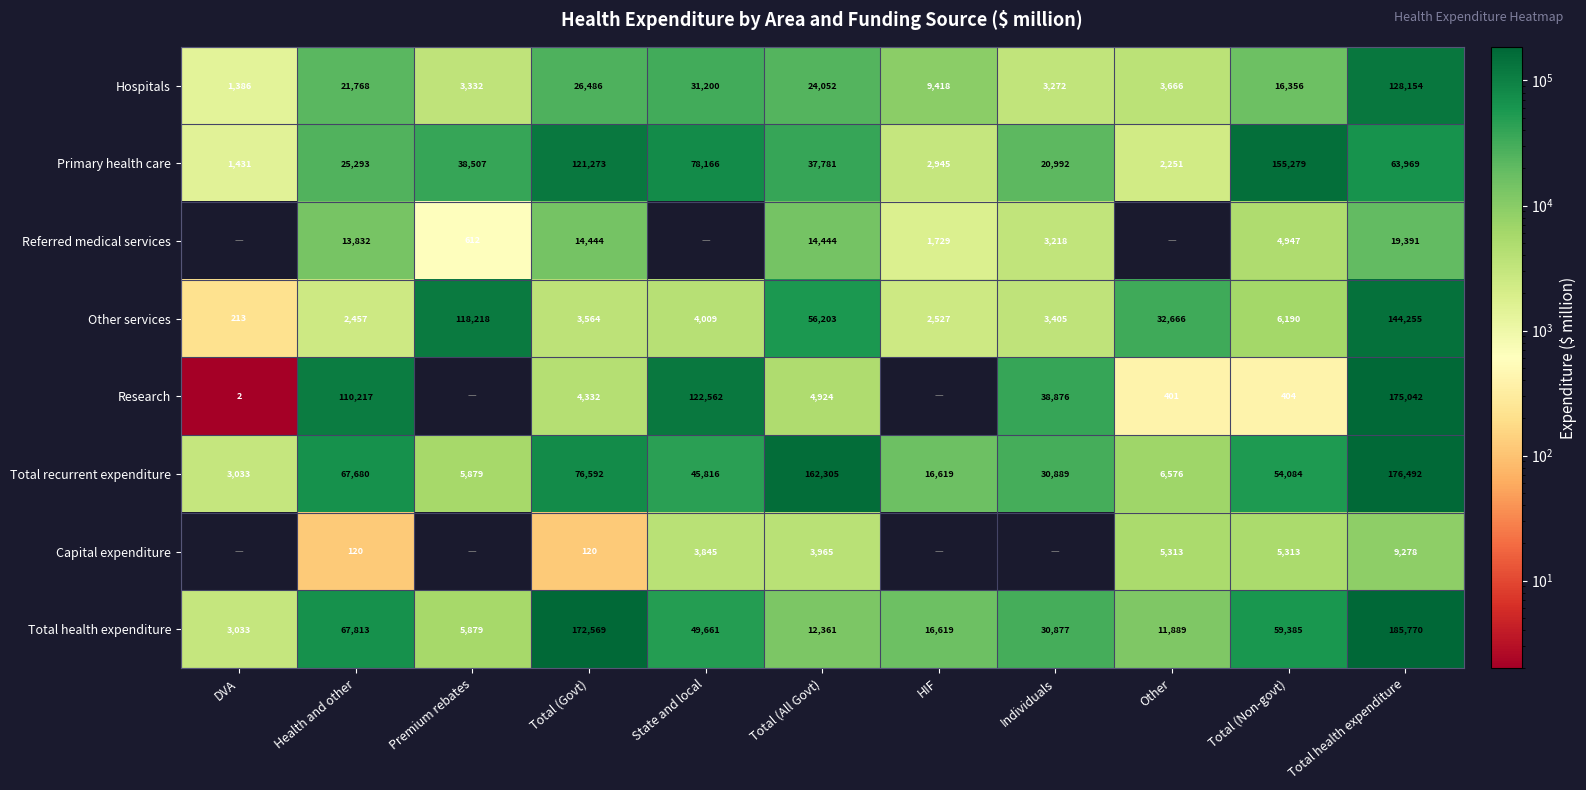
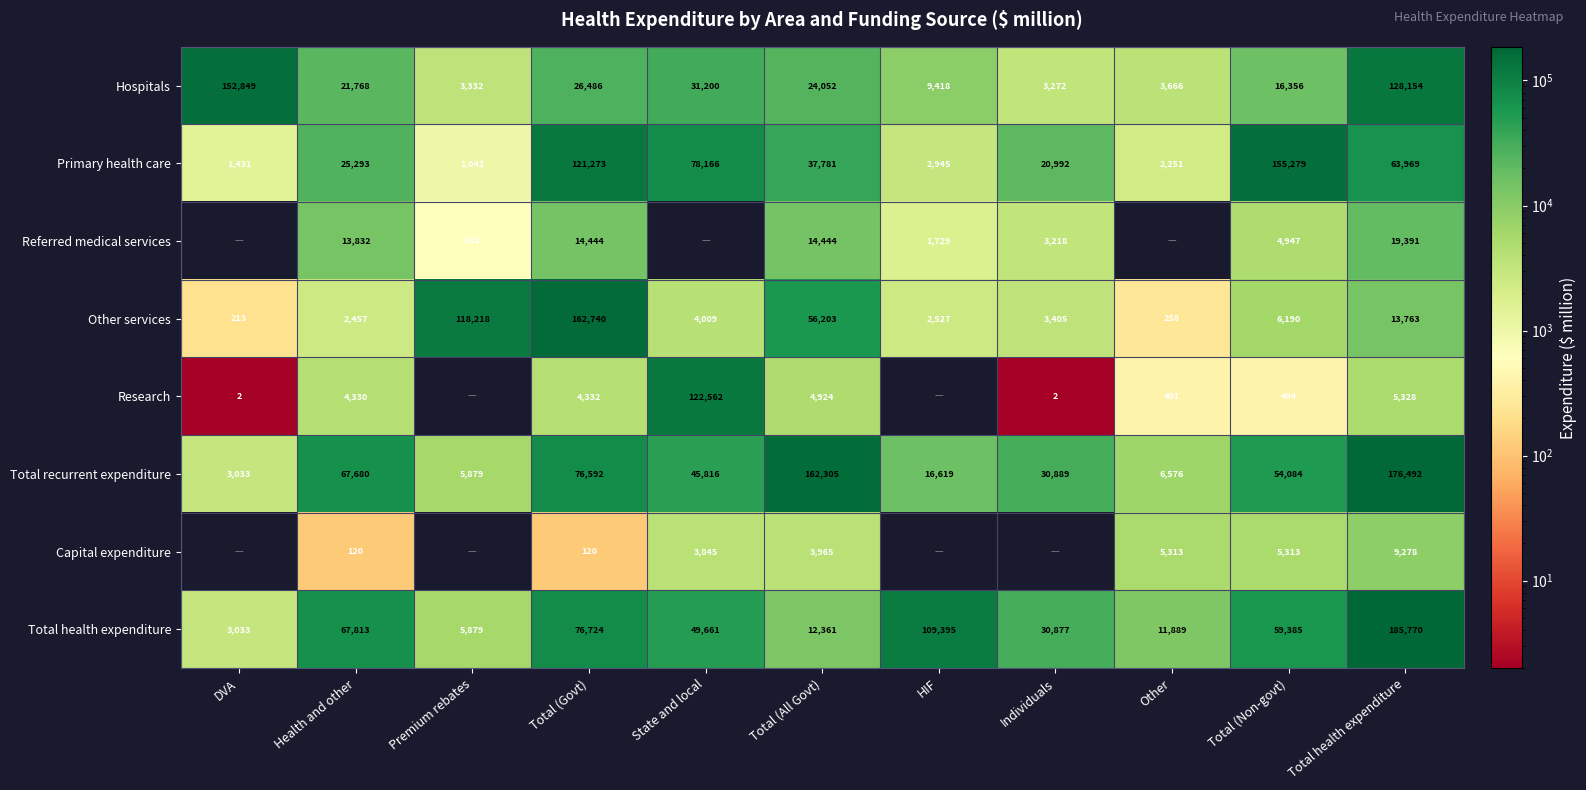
  {
    "Hospitals": {
-     "DVA": "1,386",
+     "DVA": "152,849",
      "Health and other": "21,768",
      "Premium rebates": "3,332",
      "Total (Govt)": "26,486",
      "State and local": "31,200",
      "Total (All Govt)": "24,052",
      "HIF": "9,418",
      "Individuals": "3,272",
      "Other": "3,666",
      "Total (Non-govt)": "16,356",
      "Total health expenditure": "128,154"
    },
    "Primary health care": {
      "DVA": "1,431",
      "Health and other": "25,293",
-     "Premium rebates": "38,507",
+     "Premium rebates": "1,042",
      "Total (Govt)": "121,273",
      "State and local": "78,166",
      "Total (All Govt)": "37,781",
      "HIF": "2,945",
      "Individuals": "20,992",
      "Other": "2,251",
      "Total (Non-govt)": "155,279",
      "Total health expenditure": "63,969"
    },
    "Referred medical services": {
      "Health and other": "13,832",
      "Premium rebates": "612",
      "Total (Govt)": "14,444",
      "Total (All Govt)": "14,444",
      "HIF": "1,729",
      "Individuals": "3,218",
      "Total (Non-govt)": "4,947",
      "Total health expenditure": "19,391"
    },
    "Other services": {
      "DVA": "213",
      "Health and other": "2,457",
      "Premium rebates": "118,218",
-     "Total (Govt)": "3,564",
+     "Total (Govt)": "162,740",
      "State and local": "4,009",
      "Total (All Govt)": "56,203",
      "HIF": "2,527",
      "Individuals": "3,405",
-     "Other": "32,666",
+     "Other": "258",
      "Total (Non-govt)": "6,190",
-     "Total health expenditure": "144,255"
+     "Total health expenditure": "13,763"
    },
    "Research": {
      "DVA": "2",
-     "Health and other": "110,217",
+     "Health and other": "4,330",
      "Total (Govt)": "4,332",
      "State and local": "122,562",
      "Total (All Govt)": "4,924",
-     "Individuals": "38,876",
+     "Individuals": "2",
      "Other": "401",
      "Total (Non-govt)": "404",
-     "Total health expenditure": "175,042"
+     "Total health expenditure": "5,328"
    },
    "Total recurrent expenditure": {
      "DVA": "3,033",
      "Health and other": "67,680",
      "Premium rebates": "5,879",
      "Total (Govt)": "76,592",
      "State and local": "45,816",
      "Total (All Govt)": "162,305",
      "HIF": "16,619",
      "Individuals": "30,889",
      "Other": "6,576",
      "Total (Non-govt)": "54,084",
      "Total health expenditure": "176,492"
    },
    "Capital expenditure": {
      "Health and other": "120",
      "Total (Govt)": "120",
      "State and local": "3,845",
      "Total (All Govt)": "3,965",
      "Other": "5,313",
      "Total (Non-govt)": "5,313",
      "Total health expenditure": "9,278"
    },
    "Total health expenditure": {
      "DVA": "3,033",
      "Health and other": "67,813",
      "Premium rebates": "5,879",
-     "Total (Govt)": "172,569",
+     "Total (Govt)": "76,724",
      "State and local": "49,661",
      "Total (All Govt)": "12,361",
-     "HIF": "16,619",
+     "HIF": "109,395",
      "Individuals": "30,877",
      "Other": "11,889",
      "Total (Non-govt)": "59,385",
      "Total health expenditure": "185,770"
    }
  }
